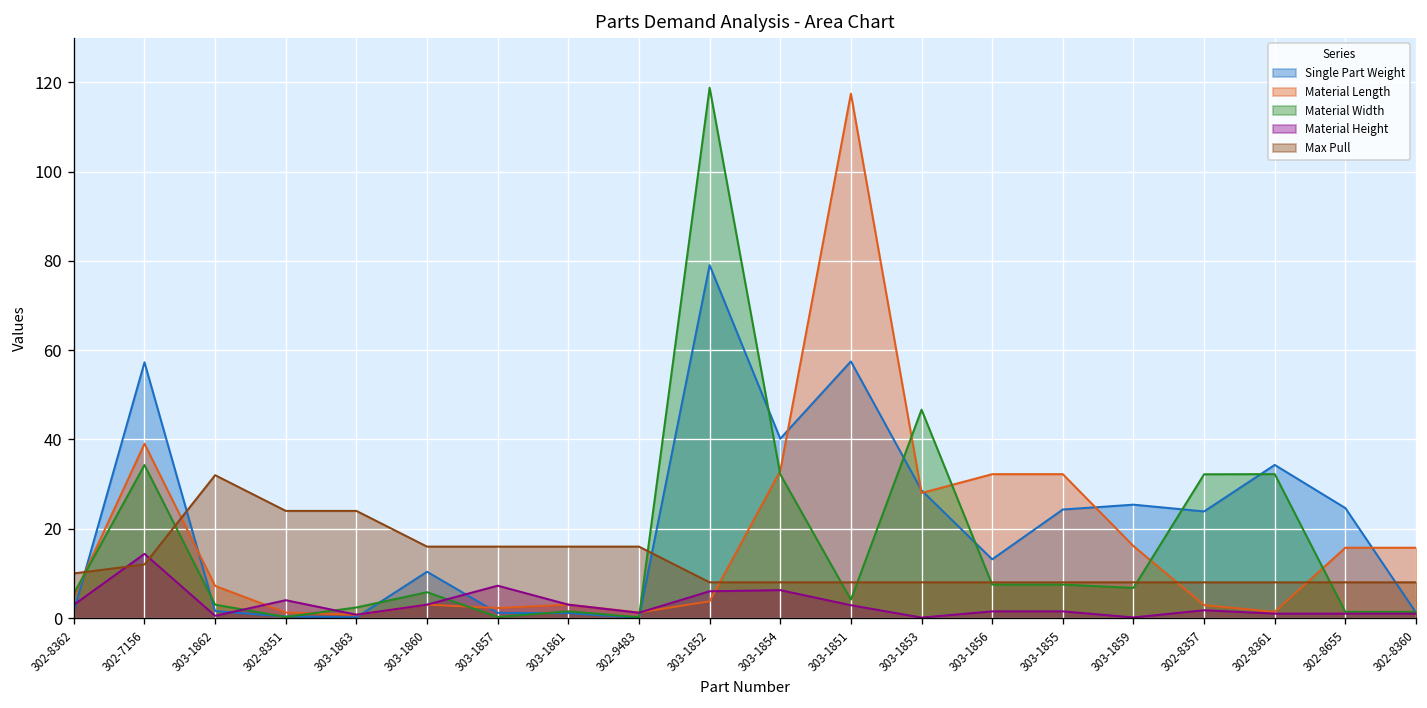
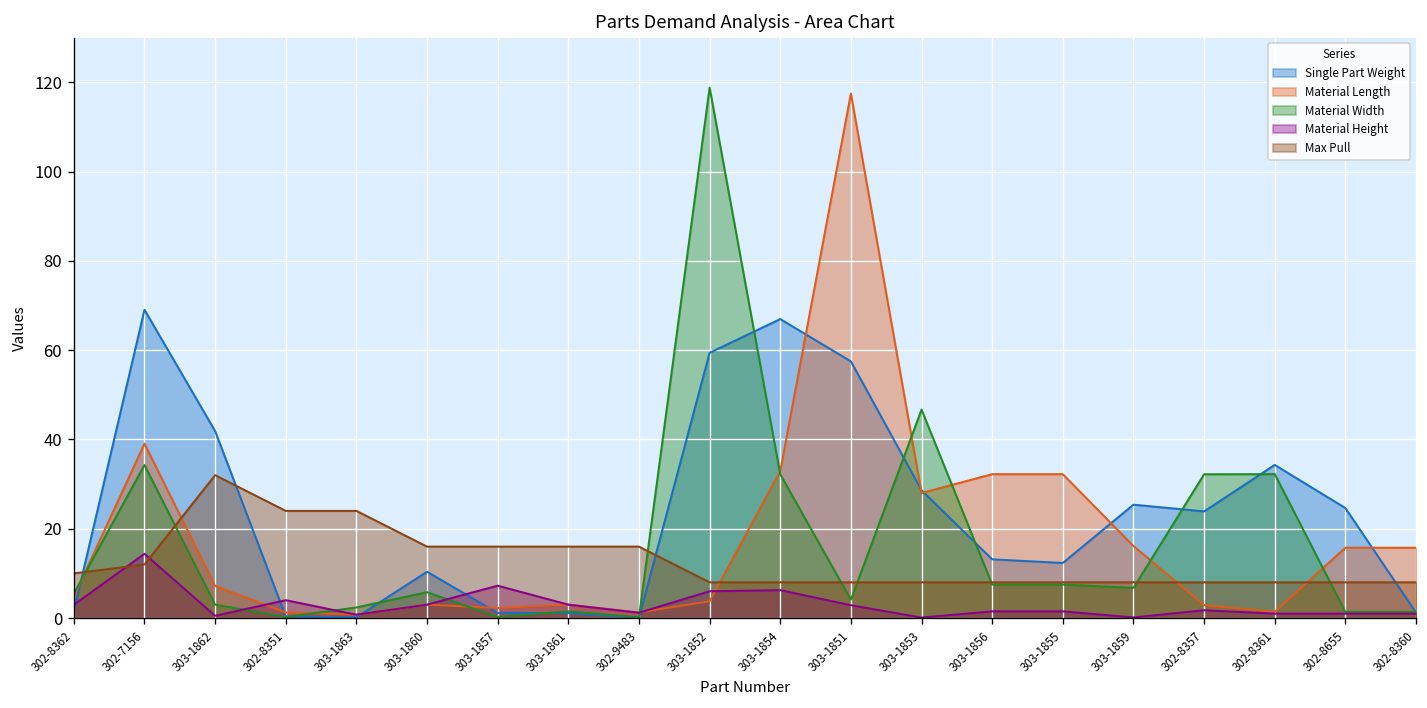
  {
    "Single Part Weight": {
      "302-8362": 2,
-     "302-7156": 57,
-     "303-1862": 2,
+     "302-7156": 69,
+     "303-1862": 42,
      "303-1860": 10,
      "303-1857": 1,
-     "303-1852": 79,
-     "303-1854": 40,
+     "303-1852": 59,
+     "303-1854": 67,
      "303-1851": 57,
      "303-1856": 13,
-     "303-1855": 24,
+     "303-1855": 12,
      "303-1859": 25,
      "302-8357": 24,
      "302-8361": 34,
      "302-8655": 25
    },
    "Material Width": {
      "302-7156": 34,
      "303-1862": 3,
      "303-1863": 2,
      "303-1860": 6,
      "303-1857": 0,
      "303-1852": 119,
      "303-1854": 32,
      "303-1851": 4,
      "303-1853": 47,
      "303-1859": 7,
      "302-8357": 32,
      "302-8361": 32
    },
    "Material Height": {
      "302-8362": 3,
      "302-7156": 14,
      "303-1862": 0,
      "302-8351": 4,
      "303-1857": 7,
      "303-1852": 6,
      "303-1854": 6,
      "303-1851": 3,
      "303-1853": 0,
      "303-1856": 1,
      "303-1855": 1,
      "303-1859": 0,
      "302-8357": 2
    }
  }
